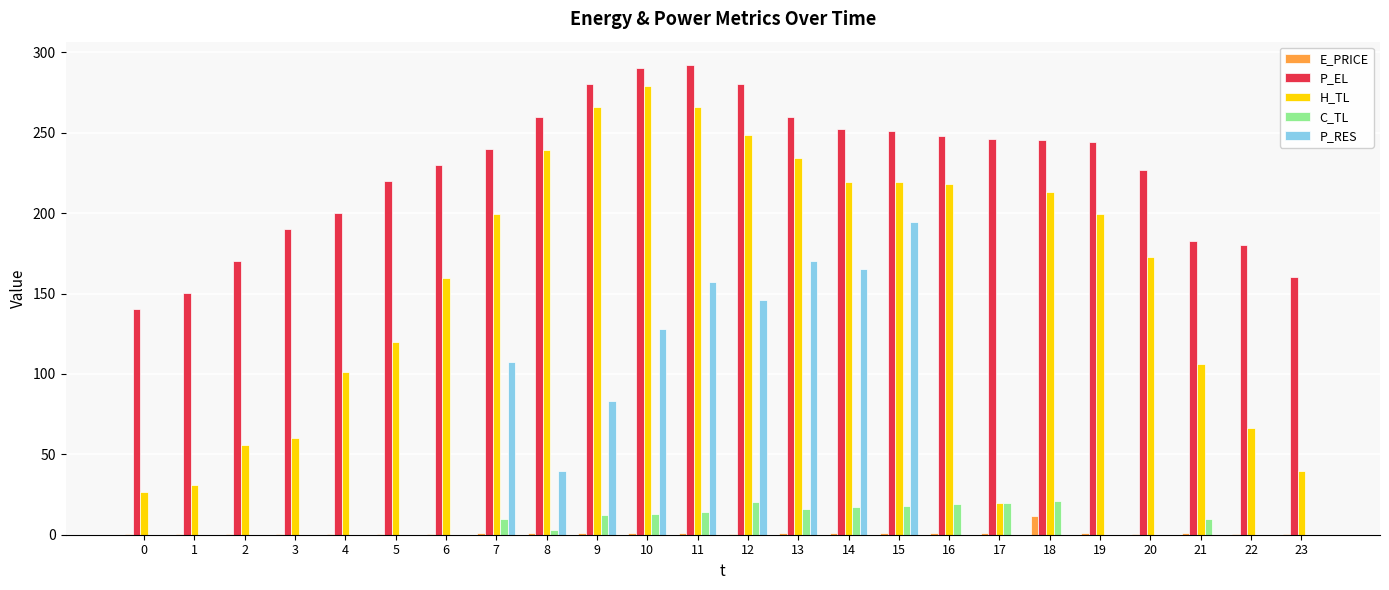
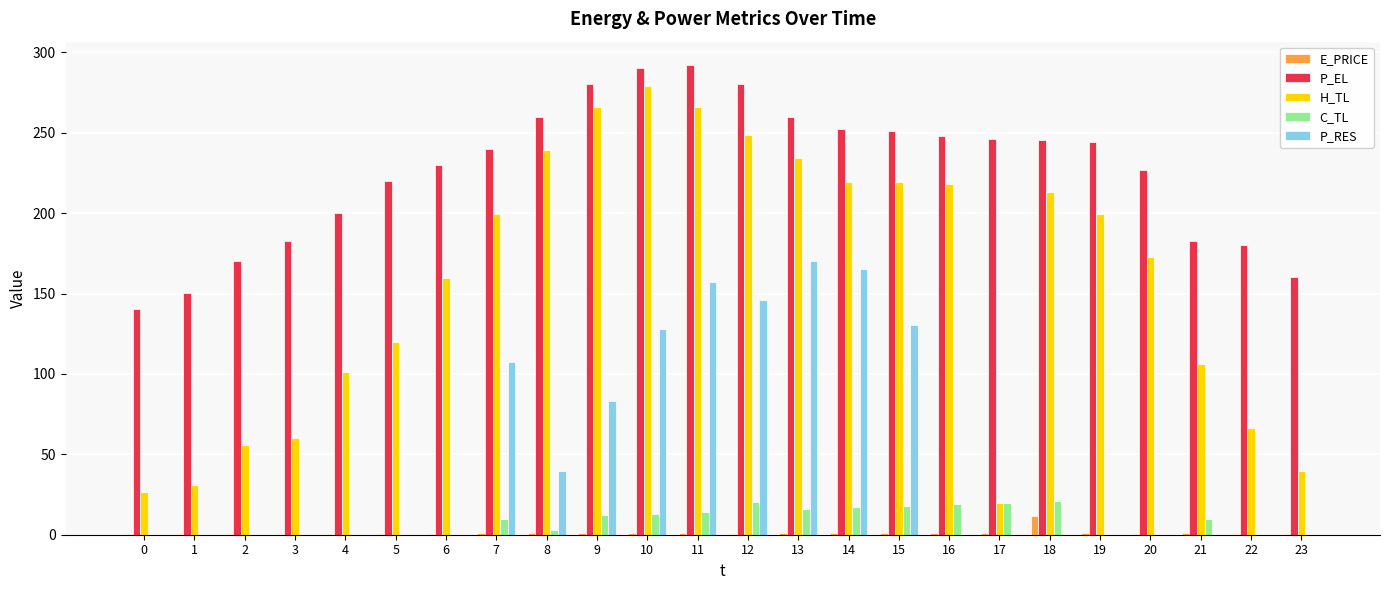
  {
    "E_PRICE": {
      "18": 12
    },
    "P_EL": {
      "0": 140,
      "1": 150,
      "2": 170,
-     "3": 190,
+     "3": 182,
      "4": 200,
      "5": 220,
      "6": 230,
      "7": 240,
      "8": 260,
      "9": 280,
      "10": 290,
      "11": 292,
      "12": 280,
      "13": 260,
      "14": 252,
      "15": 251,
      "16": 248,
      "17": 246,
      "18": 246,
      "19": 244,
      "20": 227,
      "21": 183,
      "22": 180,
      "23": 160
    },
    "H_TL": {
      "0": 27,
      "1": 31,
      "2": 56,
      "3": 60,
      "4": 101,
      "5": 120,
      "6": 160,
      "7": 200,
      "8": 239,
      "9": 266,
      "10": 279,
      "11": 266,
      "12": 249,
      "13": 234,
      "14": 220,
      "15": 219,
      "16": 218,
      "17": 19,
      "18": 213,
      "19": 200,
      "20": 173,
      "21": 106,
      "22": 67,
      "23": 40
    },
    "C_TL": {
      "0": 0,
      "1": 0,
      "2": 0,
      "3": 0,
      "4": 0,
      "5": 0,
      "6": 0,
      "7": 10,
      "8": 3,
      "9": 12,
      "10": 13,
      "11": 14,
      "12": 21,
      "13": 16,
      "14": 17,
      "15": 18,
      "16": 19,
      "17": 20,
      "18": 21,
      "19": 0,
      "20": 0,
      "21": 10,
      "22": 0,
      "23": 0
    },
    "P_RES": {
      "0": 0,
      "1": 0,
      "2": 0,
      "3": 0,
      "4": 0,
      "5": 0,
      "6": 0,
      "7": 108,
      "8": 40,
      "9": 83,
      "10": 128,
      "11": 157,
      "12": 146,
      "13": 170,
      "14": 166,
-     "15": 195,
+     "15": 131,
      "16": 0,
      "17": 0,
      "18": 0,
      "19": 0,
      "20": 0,
      "21": 0,
      "22": 0,
      "23": 0
    }
  }
